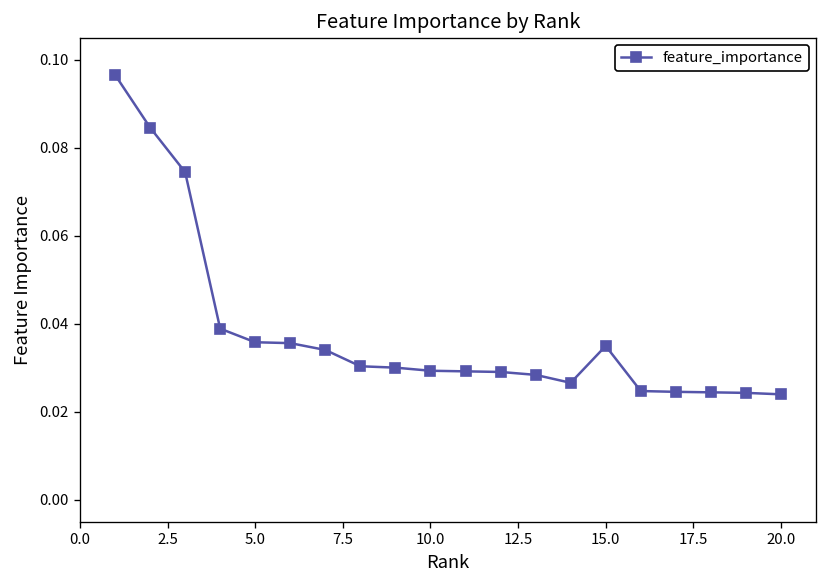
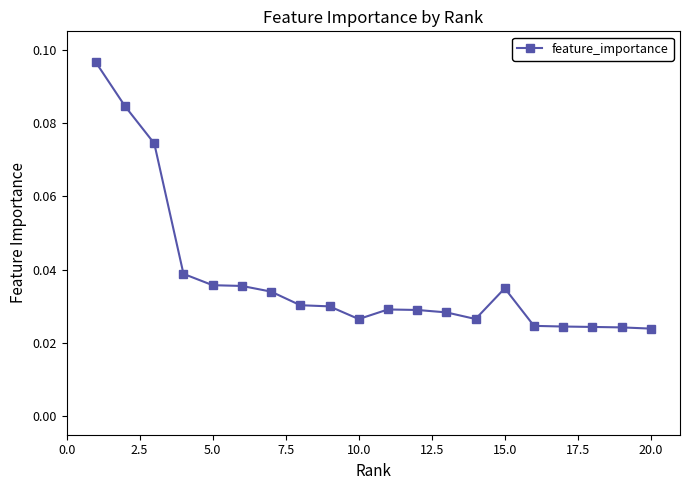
  {
    "5.0": 0.036,
-   "10.0": 0.029,
+   "10.0": 0.027,
    "15.0": 0.035,
    "20.0": 0.024
  }
